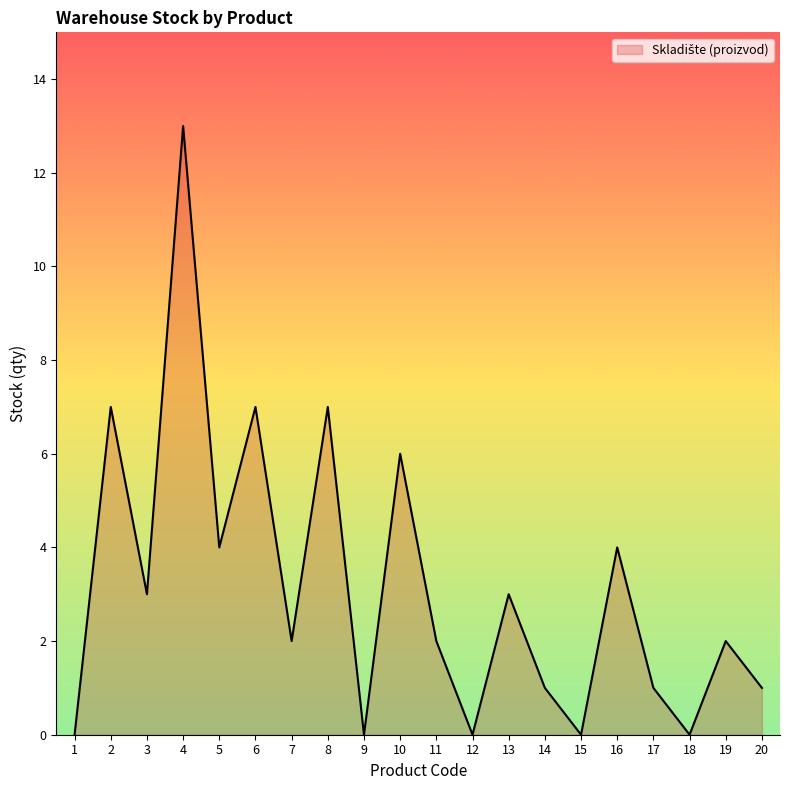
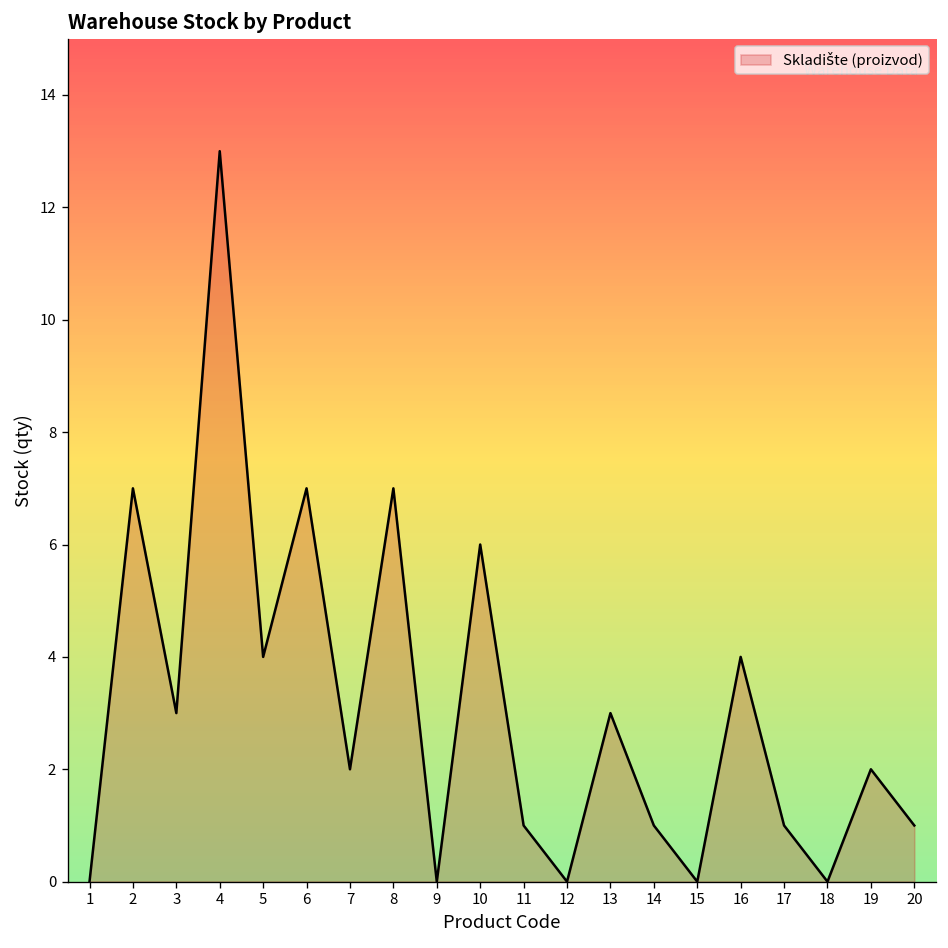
  {
    "1": 0,
    "2": 7,
    "3": 3,
    "4": 13,
    "5": 4,
    "6": 7,
    "7": 2,
    "8": 7,
    "9": 0,
    "10": 6,
-   "11": 2,
+   "11": 1,
    "12": 0,
    "13": 3,
    "14": 1,
    "15": 0,
    "16": 4,
    "17": 1,
    "18": 0,
    "19": 2,
    "20": 1
  }
